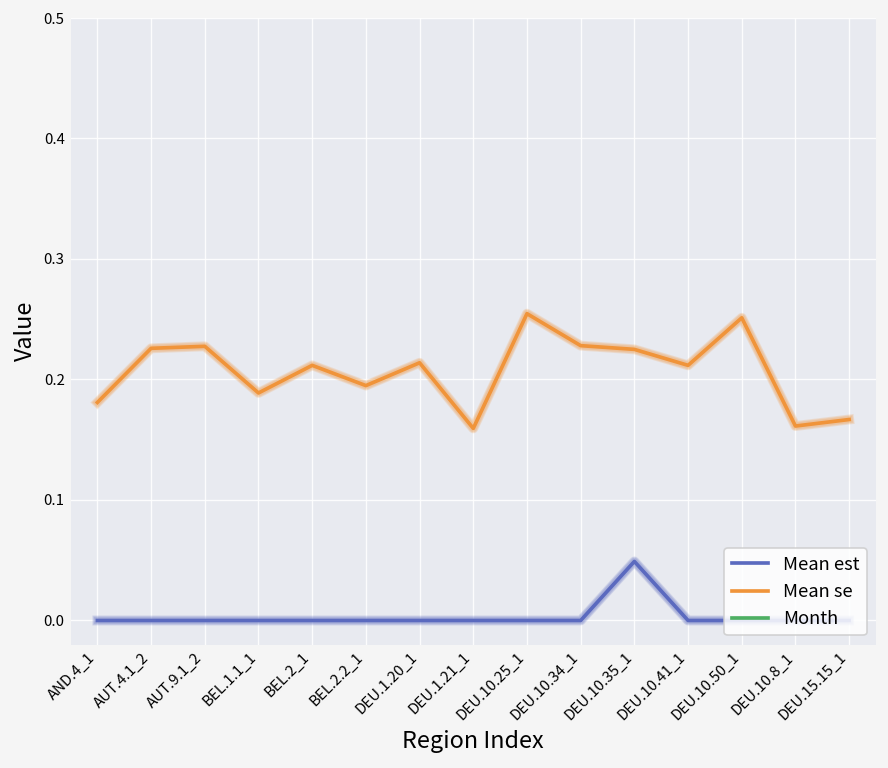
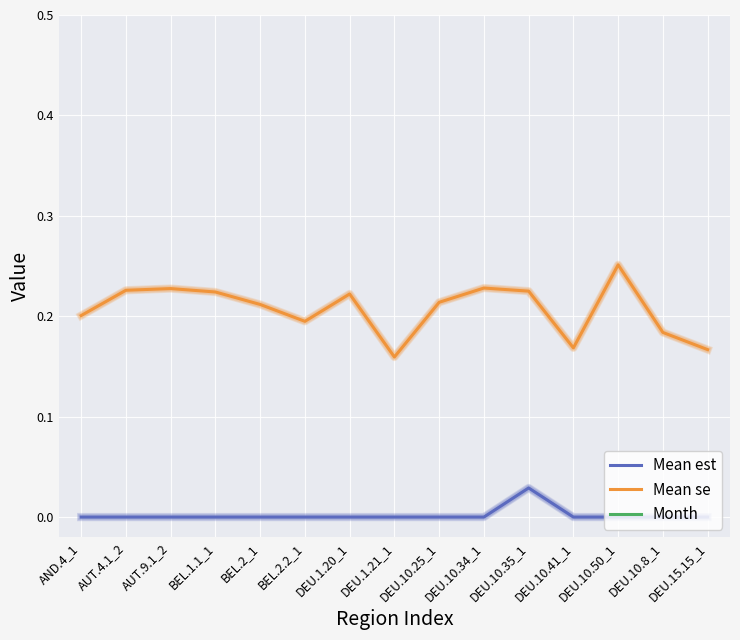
  {
    "Mean est": {
      "AND.4_1": 0.000,
      "AUT.4.1_2": 0.000,
      "AUT.9.1_2": 0.000,
      "BEL.1.1_1": 0.000,
      "BEL.2_1": 0.000,
      "BEL.2.2_1": 0.000,
      "DEU.1.20_1": 0.000,
      "DEU.1.21_1": 0.000,
      "DEU.10.25_1": 0.000,
      "DEU.10.34_1": 0.000,
-     "DEU.10.35_1": 0.049,
+     "DEU.10.35_1": 0.029,
      "DEU.10.41_1": 0.000
    },
    "Mean se": {
-     "AND.4_1": 0.181,
+     "AND.4_1": 0.201,
      "AUT.4.1_2": 0.226,
      "AUT.9.1_2": 0.228,
-     "BEL.1.1_1": 0.189,
+     "BEL.1.1_1": 0.224,
      "BEL.2_1": 0.212,
      "BEL.2.2_1": 0.195,
-     "DEU.1.20_1": 0.214,
+     "DEU.1.20_1": 0.222,
      "DEU.1.21_1": 0.159,
-     "DEU.10.25_1": 0.255,
+     "DEU.10.25_1": 0.214,
      "DEU.10.34_1": 0.228,
      "DEU.10.35_1": 0.225,
-     "DEU.10.41_1": 0.212,
+     "DEU.10.41_1": 0.169,
      "DEU.10.50_1": 0.251,
-     "DEU.10.8_1": 0.161,
+     "DEU.10.8_1": 0.184,
      "DEU.15.15_1": 0.167
    }
  }
